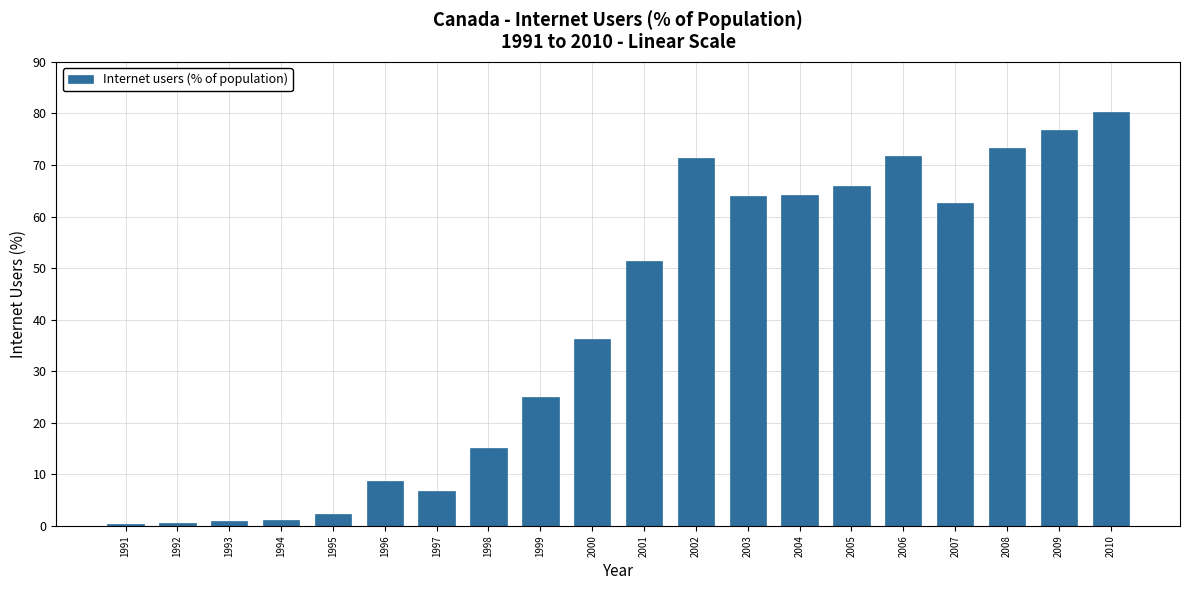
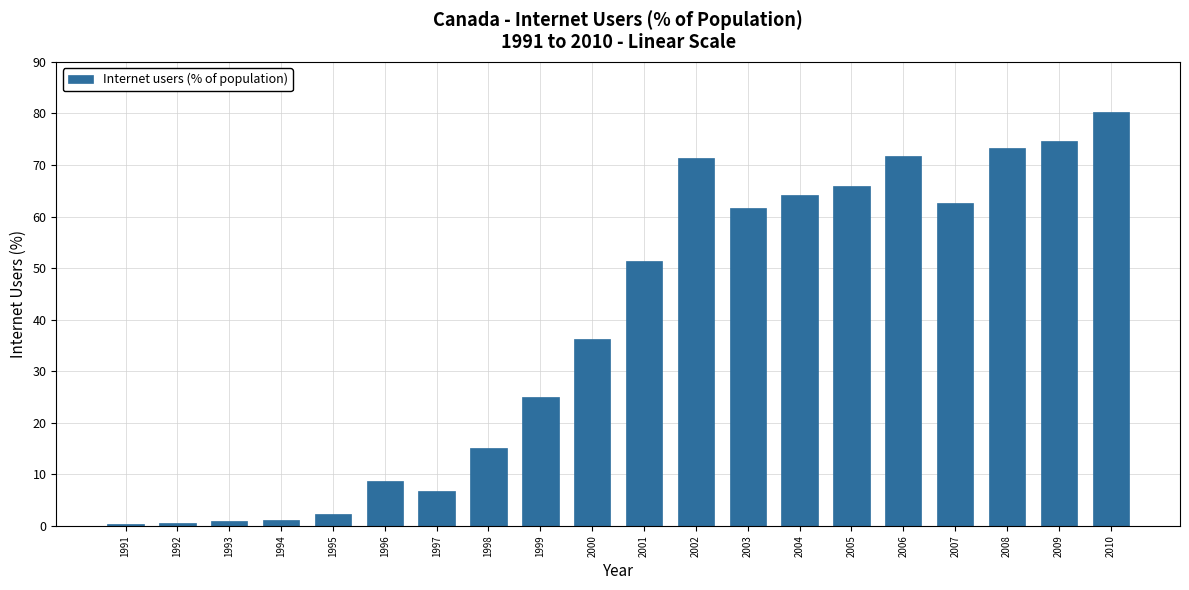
  {
    "1992": 1,
    "1993": 1,
    "1994": 1,
    "1995": 2,
    "1996": 9,
    "1997": 7,
    "1998": 15,
    "1999": 25,
    "2000": 36,
    "2001": 51,
    "2002": 71,
-   "2003": 64,
+   "2003": 62,
    "2004": 64,
    "2005": 66,
    "2006": 72,
    "2007": 63,
    "2008": 73,
-   "2009": 77,
+   "2009": 75,
    "2010": 80
  }
